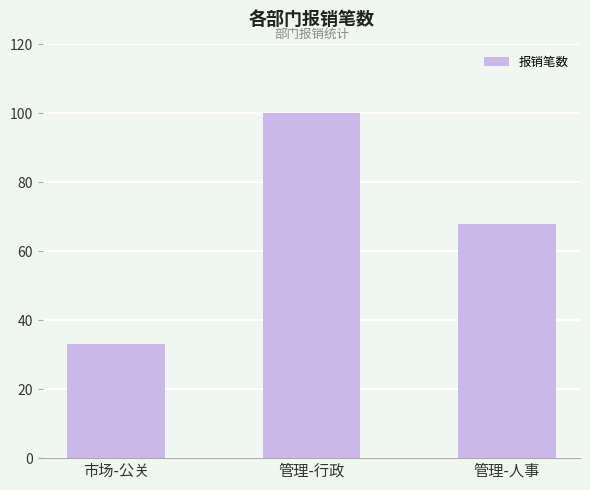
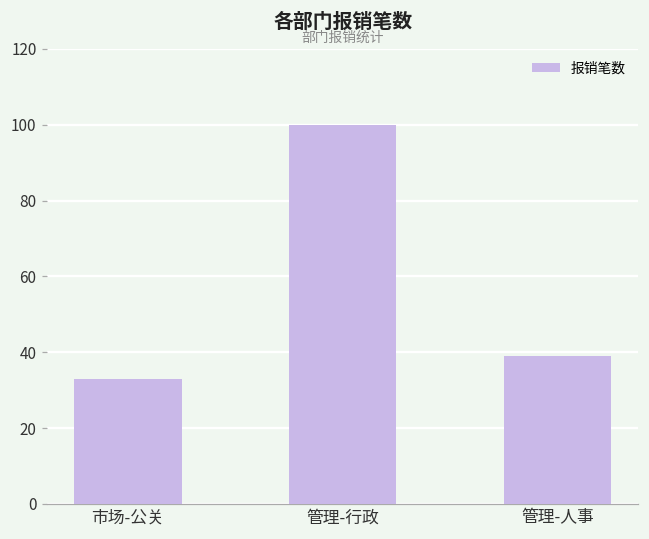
  {
    "市场-公关": 33,
    "管理-行政": 100,
-   "管理-人事": 68
+   "管理-人事": 39
  }
